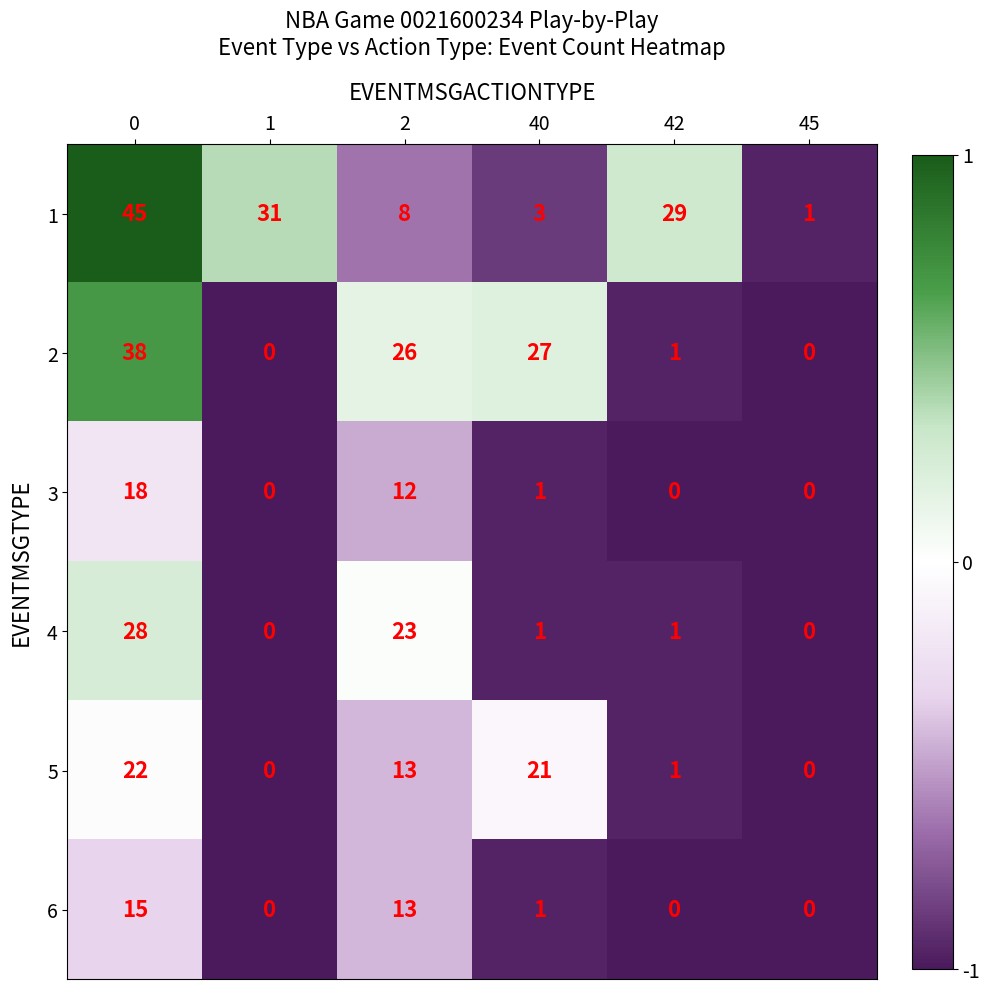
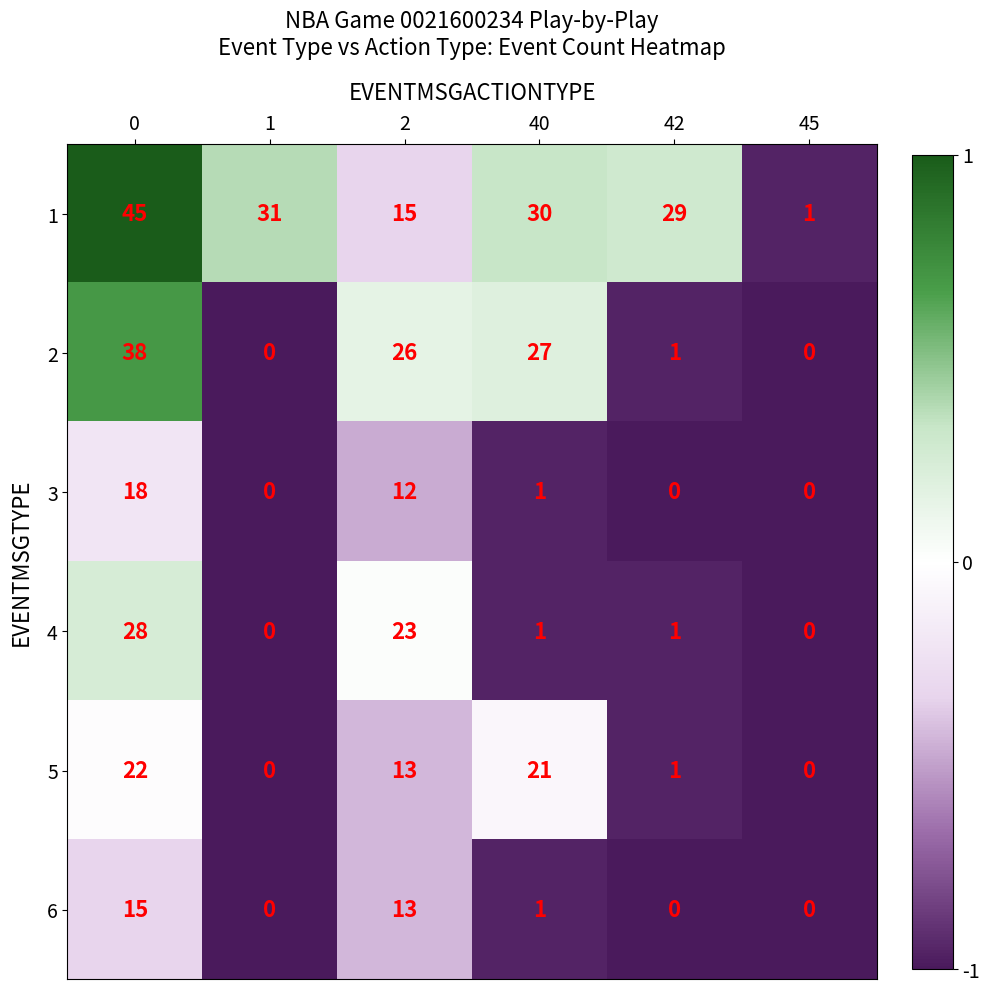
  {
    "1": {
      "0": 45,
      "1": 31,
-     "2": 8,
-     "40": 3,
+     "2": 15,
+     "40": 30,
      "42": 29,
      "45": 1
    },
    "2": {
      "0": 38,
      "1": 0,
      "2": 26,
      "40": 27,
      "42": 1,
      "45": 0
    },
    "3": {
      "0": 18,
      "1": 0,
      "2": 12,
      "40": 1,
      "42": 0,
      "45": 0
    },
    "4": {
      "0": 28,
      "1": 0,
      "2": 23,
      "40": 1,
      "42": 1,
      "45": 0
    },
    "5": {
      "0": 22,
      "1": 0,
      "2": 13,
      "40": 21,
      "42": 1,
      "45": 0
    },
    "6": {
      "0": 15,
      "1": 0,
      "2": 13,
      "40": 1,
      "42": 0,
      "45": 0
    }
  }
